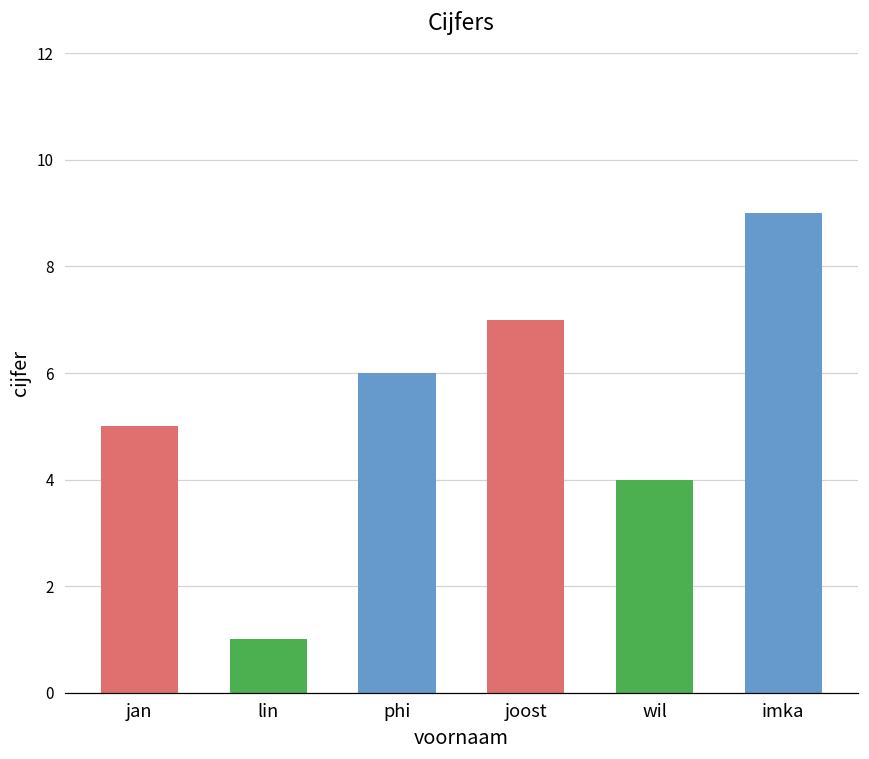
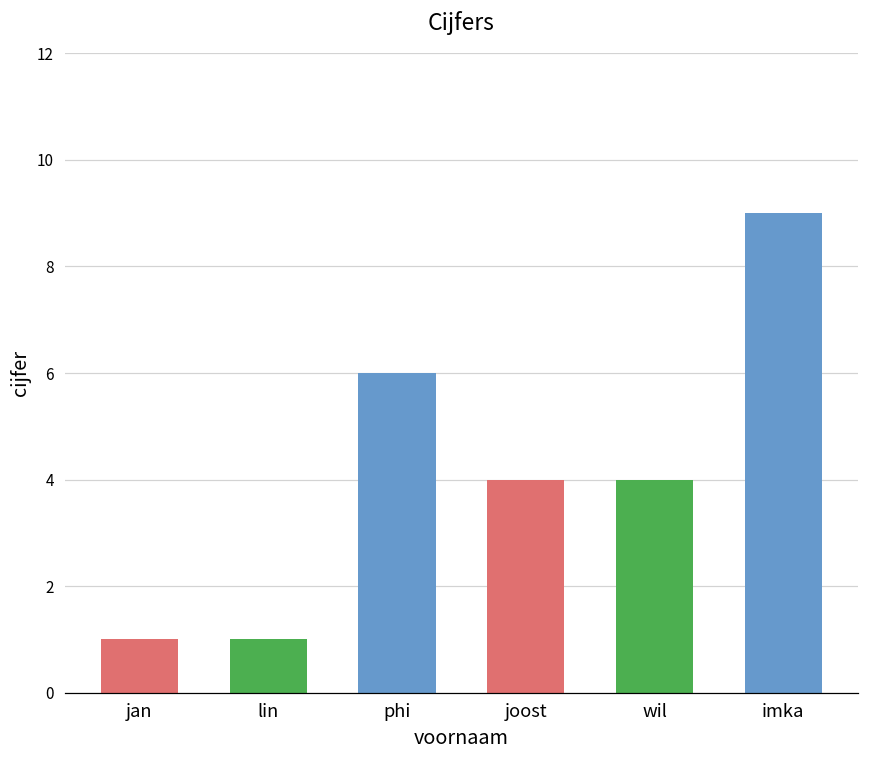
  {
-   "jan": 5,
+   "jan": 1,
    "lin": 1,
    "phi": 6,
-   "joost": 7,
+   "joost": 4,
    "wil": 4,
    "imka": 9
  }
